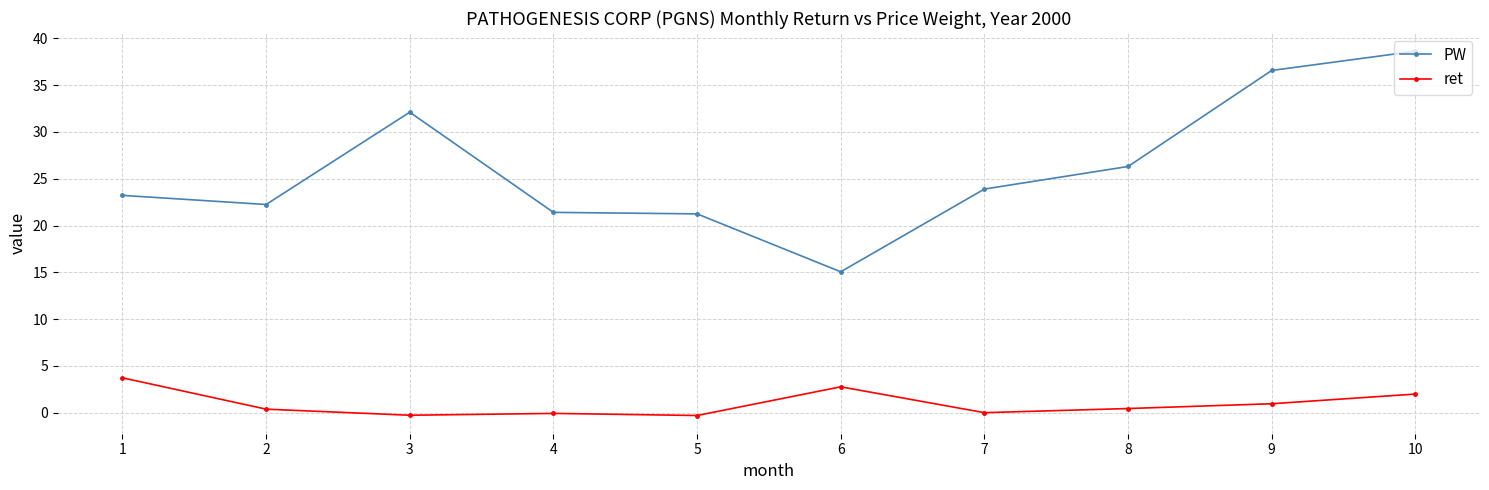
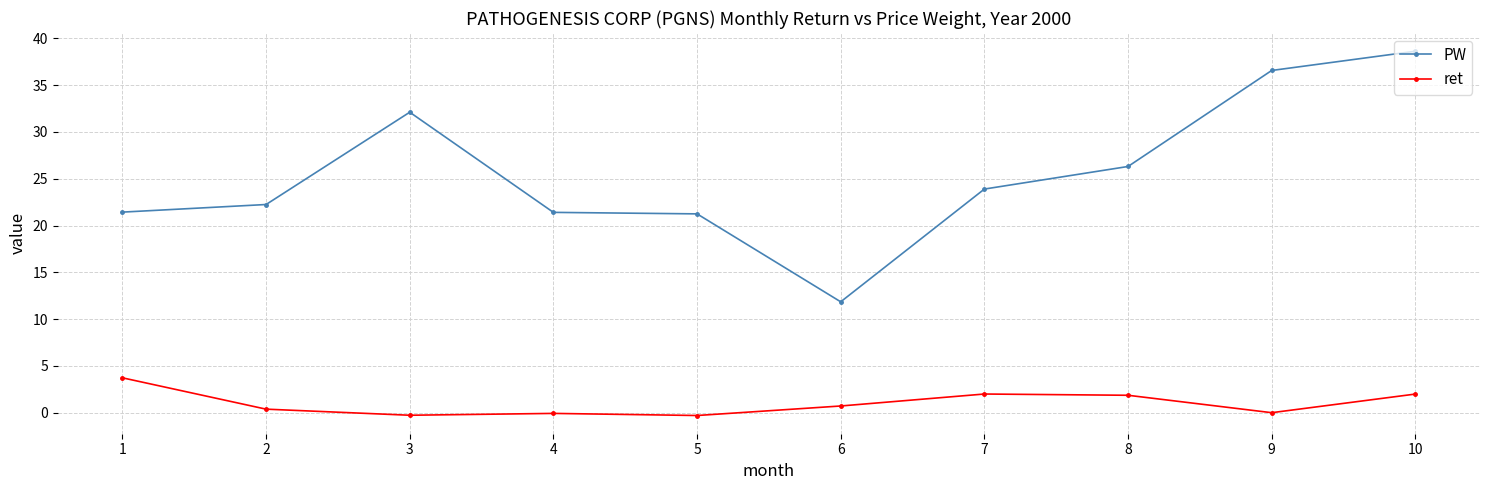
  {
    "PW": {
-     "1": 23,
+     "1": 21,
      "2": 22,
      "3": 32,
      "4": 21,
      "5": 21,
-     "6": 15,
+     "6": 12,
      "7": 24,
      "8": 26,
      "9": 37
    },
    "ret": {
      "1": 4,
      "2": 0,
      "3": 0,
      "4": 0,
      "5": 0,
-     "6": 3,
-     "7": 0,
-     "8": 0,
-     "9": 1,
+     "6": 1,
+     "7": 2,
+     "8": 2,
+     "9": 0,
      "10": 2
    }
  }
